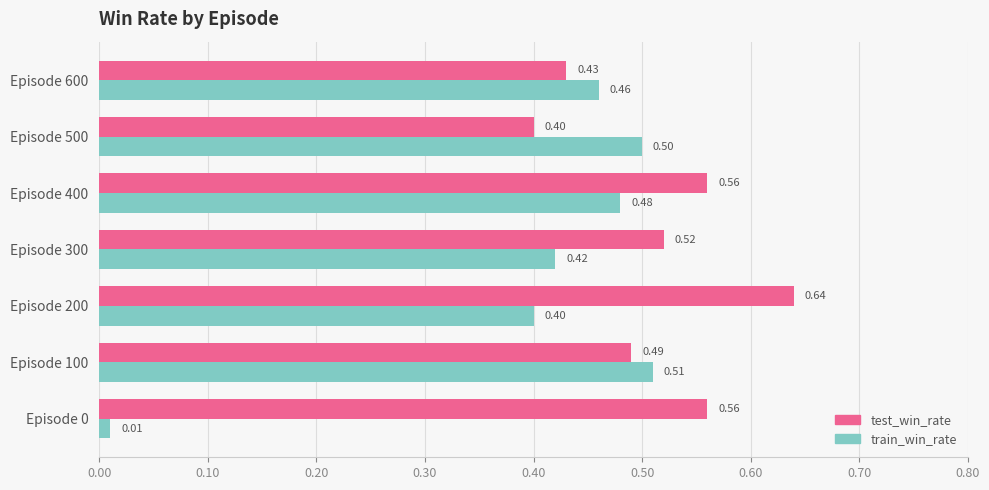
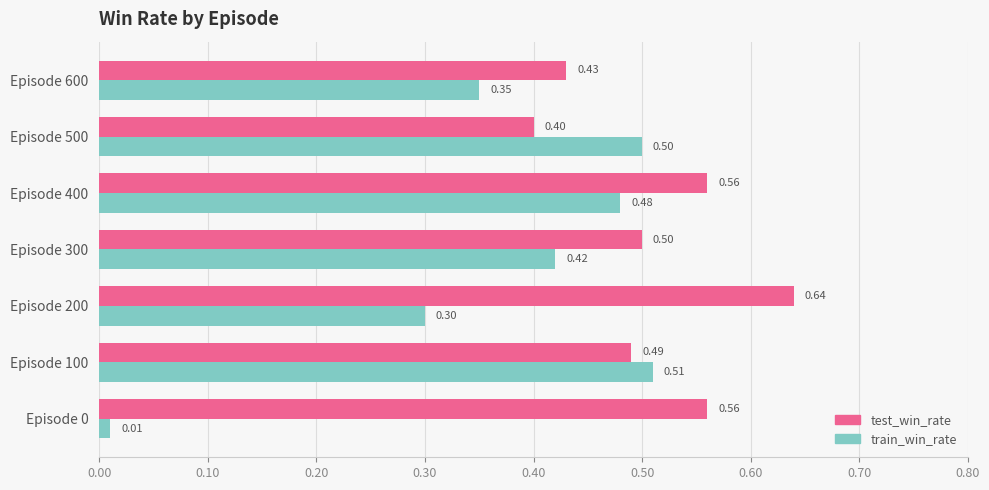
  {
    "test_win_rate": {
      "Episode 600": 0.43,
      "Episode 500": 0.40,
      "Episode 400": 0.56,
-     "Episode 300": 0.52,
+     "Episode 300": 0.50,
      "Episode 200": 0.64,
      "Episode 100": 0.49,
      "Episode 0": 0.56
    },
    "train_win_rate": {
-     "Episode 600": 0.46,
+     "Episode 600": 0.35,
      "Episode 500": 0.50,
      "Episode 400": 0.48,
      "Episode 300": 0.42,
-     "Episode 200": 0.40,
+     "Episode 200": 0.30,
      "Episode 100": 0.51,
      "Episode 0": 0.01
    }
  }
